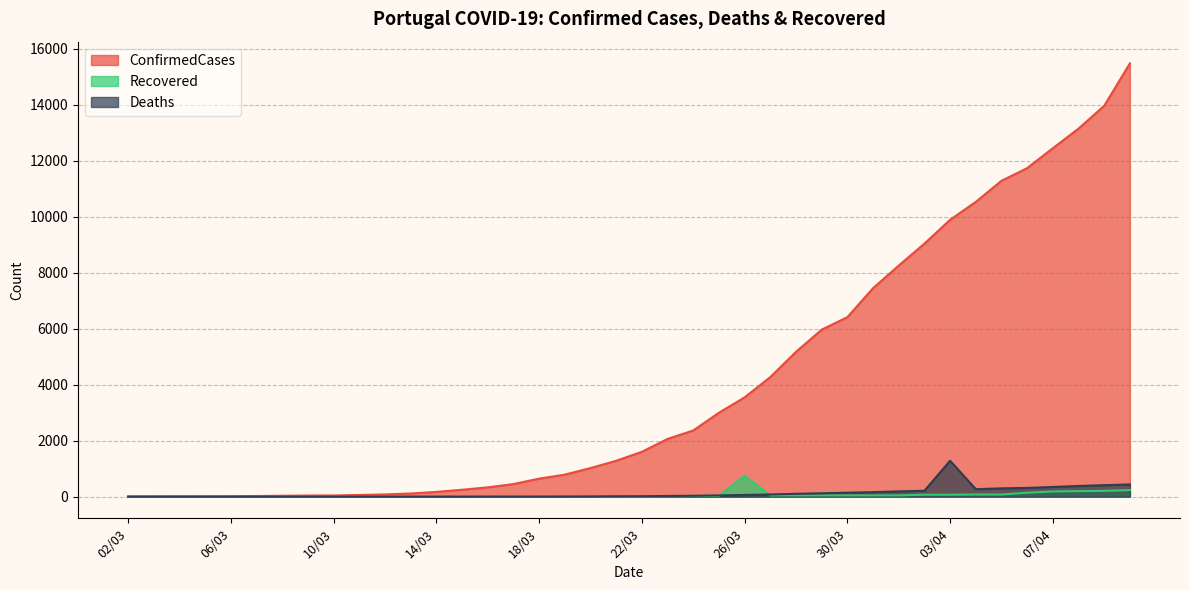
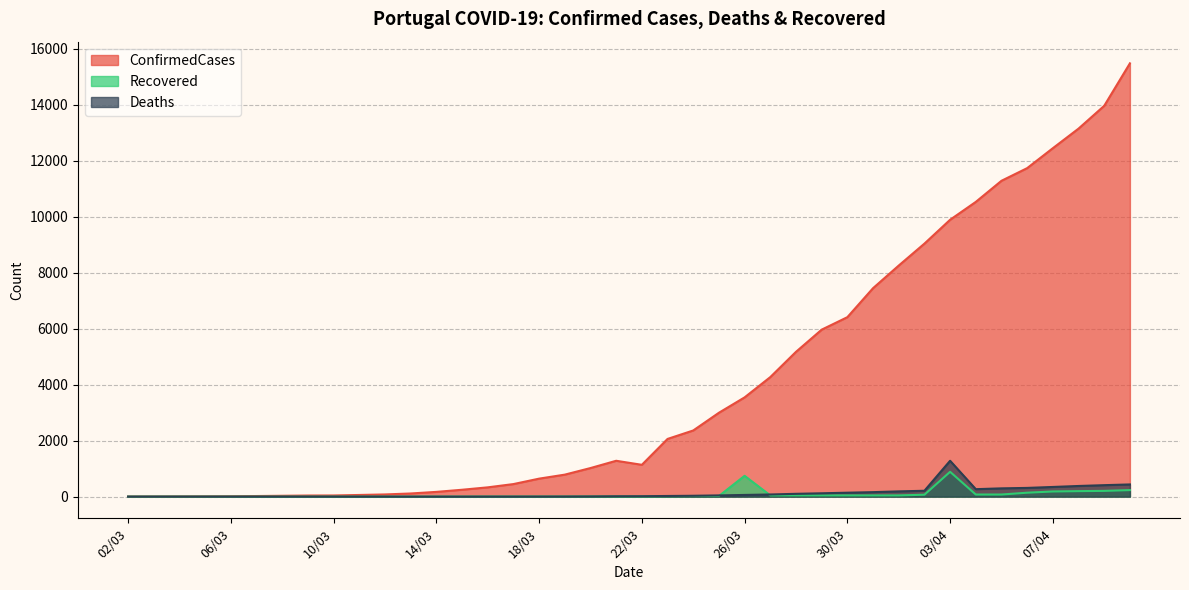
  {
    "ConfirmedCases": {
      "14/03": 200,
      "18/03": 600,
-     "22/03": 1600,
+     "22/03": 1100,
      "26/03": 3500,
      "30/03": 6400,
      "03/04": 9900,
      "07/04": 12400
    },
    "Recovered": {
      "26/03": 700,
      "30/03": 0,
-     "03/04": 100,
+     "03/04": 900,
      "07/04": 200
    },
    "Deaths": {
      "26/03": 100,
      "30/03": 100,
      "03/04": 1300,
      "07/04": 300
    }
  }
